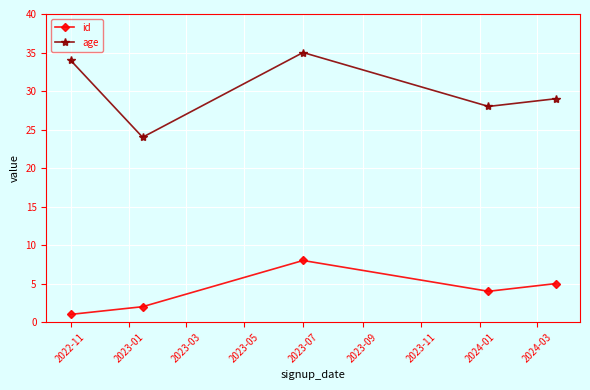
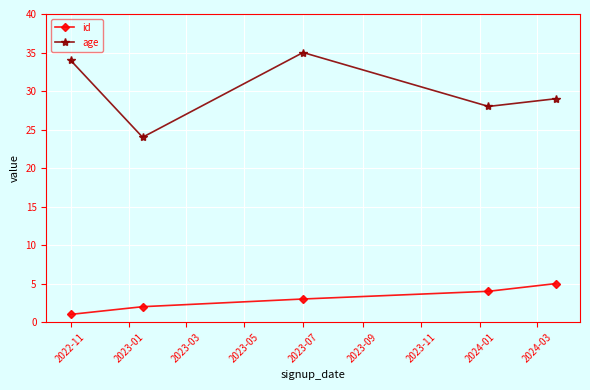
  {
    "id": {
      "2022-11": 1,
-     "2023-07": 8
+     "2023-07": 3
    },
    "age": {
      "2022-11": 34,
      "2023-07": 35
    }
  }
